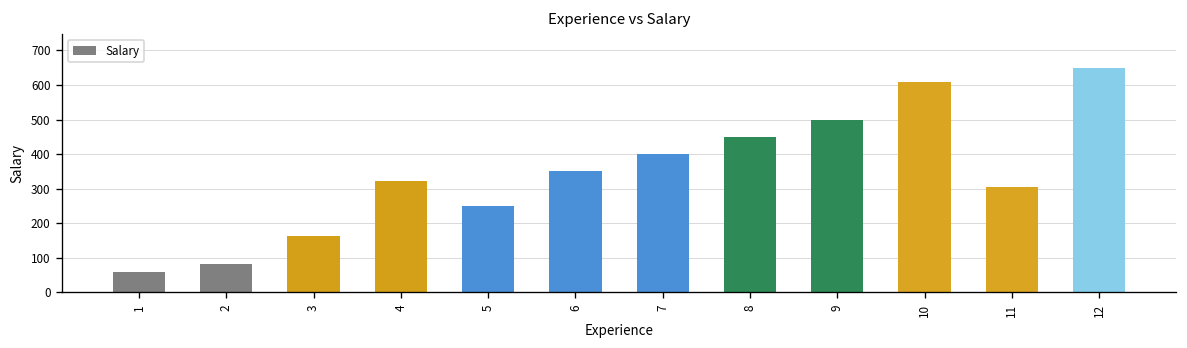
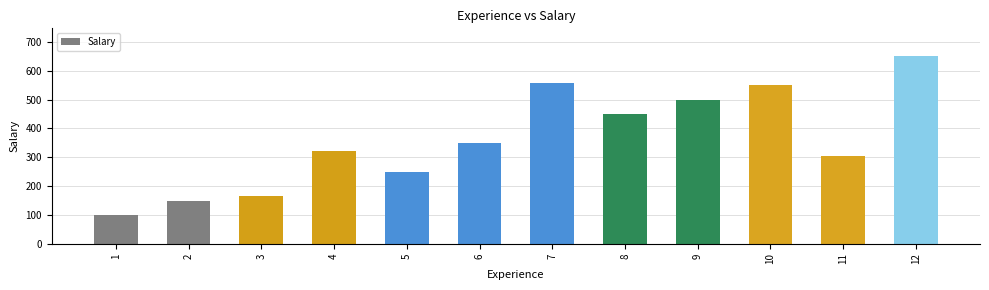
  {
-   "1": 60,
-   "2": 80,
+   "1": 100,
+   "2": 150,
    "3": 160,
    "4": 320,
    "5": 250,
    "6": 350,
-   "7": 400,
+   "7": 560,
    "8": 450,
    "9": 500,
-   "10": 610,
+   "10": 550,
    "11": 310,
    "12": 650
  }
